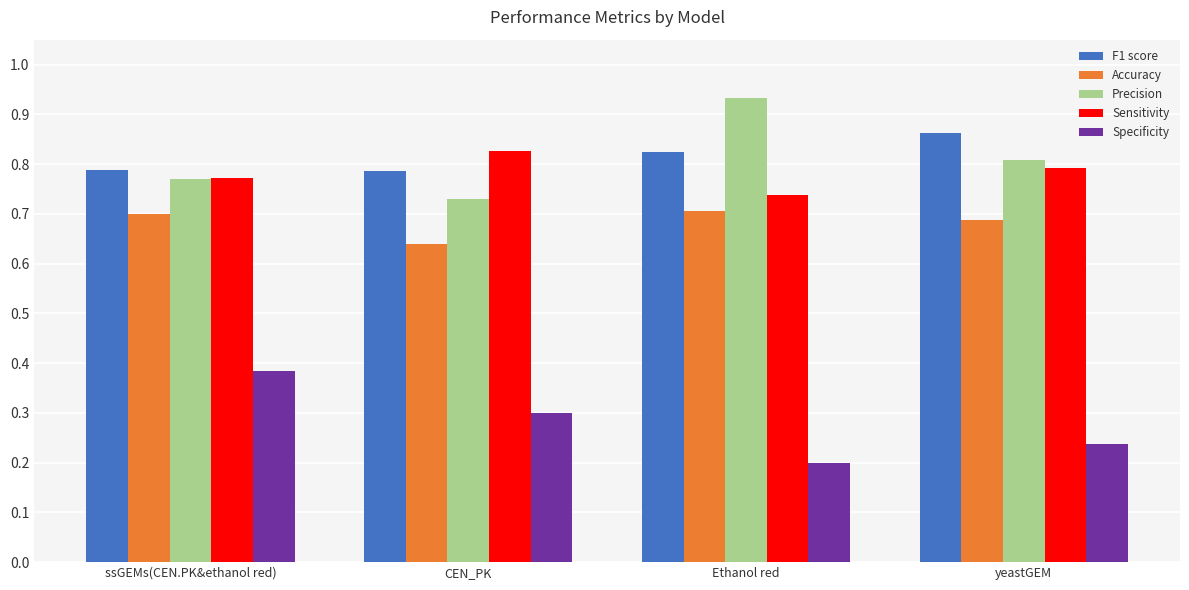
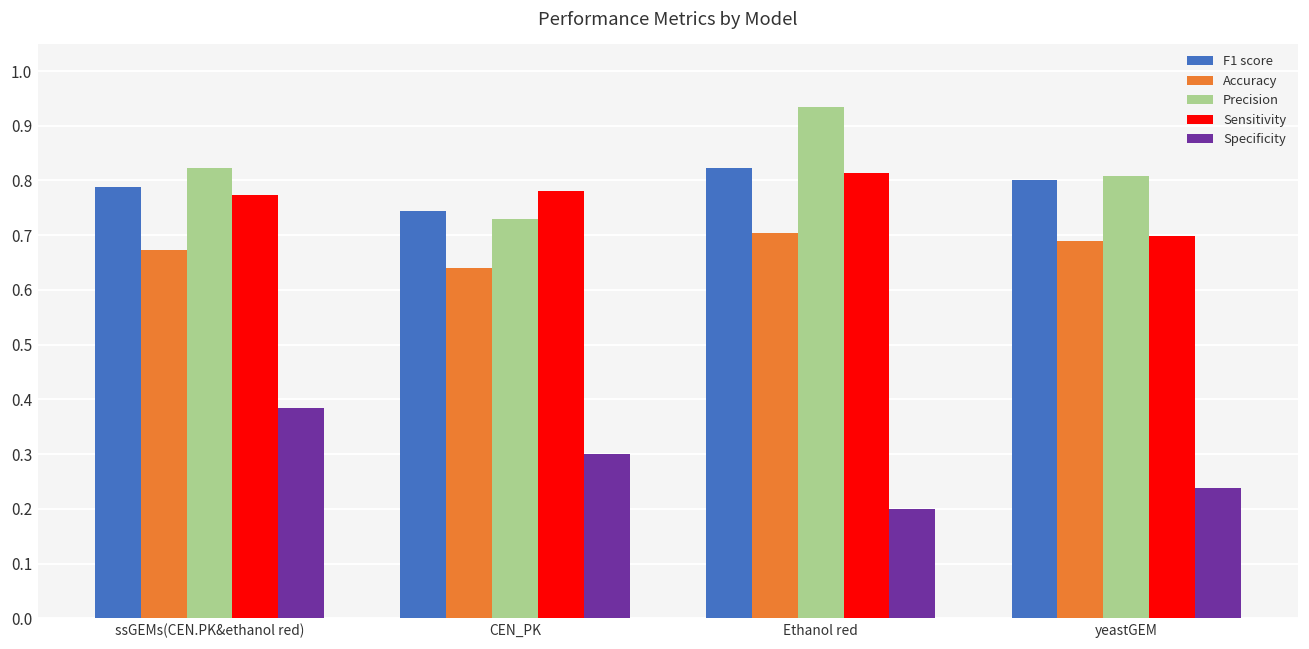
  {
    "F1 score": {
      "ssGEMs(CEN.PK&ethanol red)": 0.79,
-     "CEN_PK": 0.79,
+     "CEN_PK": 0.74,
      "Ethanol red": 0.82,
-     "yeastGEM": 0.86
+     "yeastGEM": 0.80
    },
    "Accuracy": {
-     "ssGEMs(CEN.PK&ethanol red)": 0.70,
+     "ssGEMs(CEN.PK&ethanol red)": 0.67,
      "CEN_PK": 0.64,
      "Ethanol red": 0.70,
      "yeastGEM": 0.69
    },
    "Precision": {
-     "ssGEMs(CEN.PK&ethanol red)": 0.77,
+     "ssGEMs(CEN.PK&ethanol red)": 0.82,
      "CEN_PK": 0.73,
      "Ethanol red": 0.93,
      "yeastGEM": 0.81
    },
    "Sensitivity": {
      "ssGEMs(CEN.PK&ethanol red)": 0.77,
-     "CEN_PK": 0.83,
-     "Ethanol red": 0.74,
-     "yeastGEM": 0.79
+     "CEN_PK": 0.78,
+     "Ethanol red": 0.81,
+     "yeastGEM": 0.70
    },
    "Specificity": {
      "ssGEMs(CEN.PK&ethanol red)": 0.39,
      "CEN_PK": 0.30,
      "Ethanol red": 0.20,
      "yeastGEM": 0.24
    }
  }
